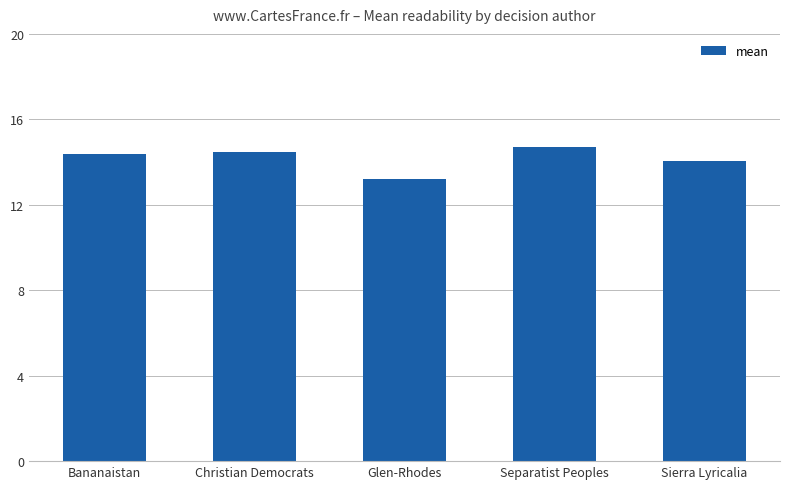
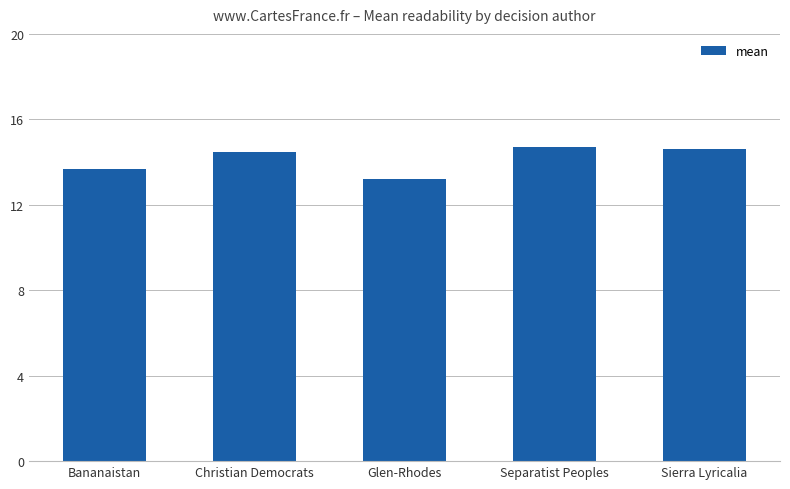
  {
-   "Bananaistan": 14.4,
+   "Bananaistan": 13.7,
    "Christian Democrats": 14.5,
    "Glen-Rhodes": 13.2,
    "Separatist Peoples": 14.7,
-   "Sierra Lyricalia": 14.1
+   "Sierra Lyricalia": 14.6
  }
